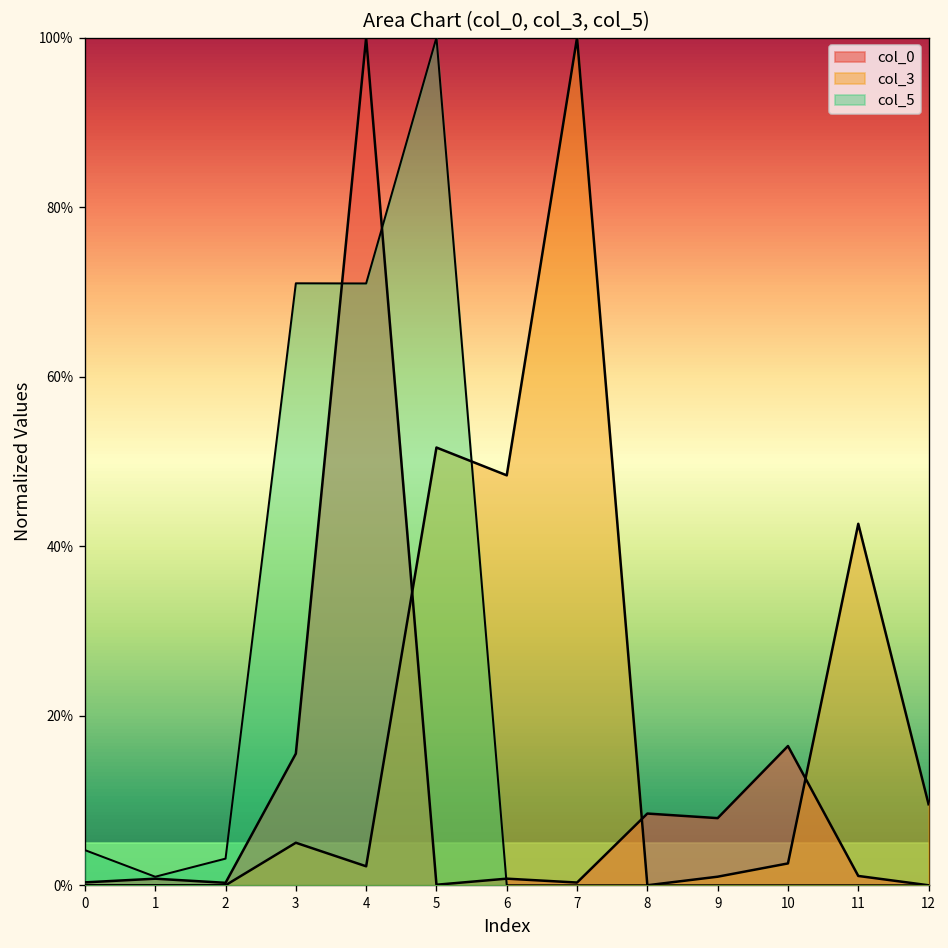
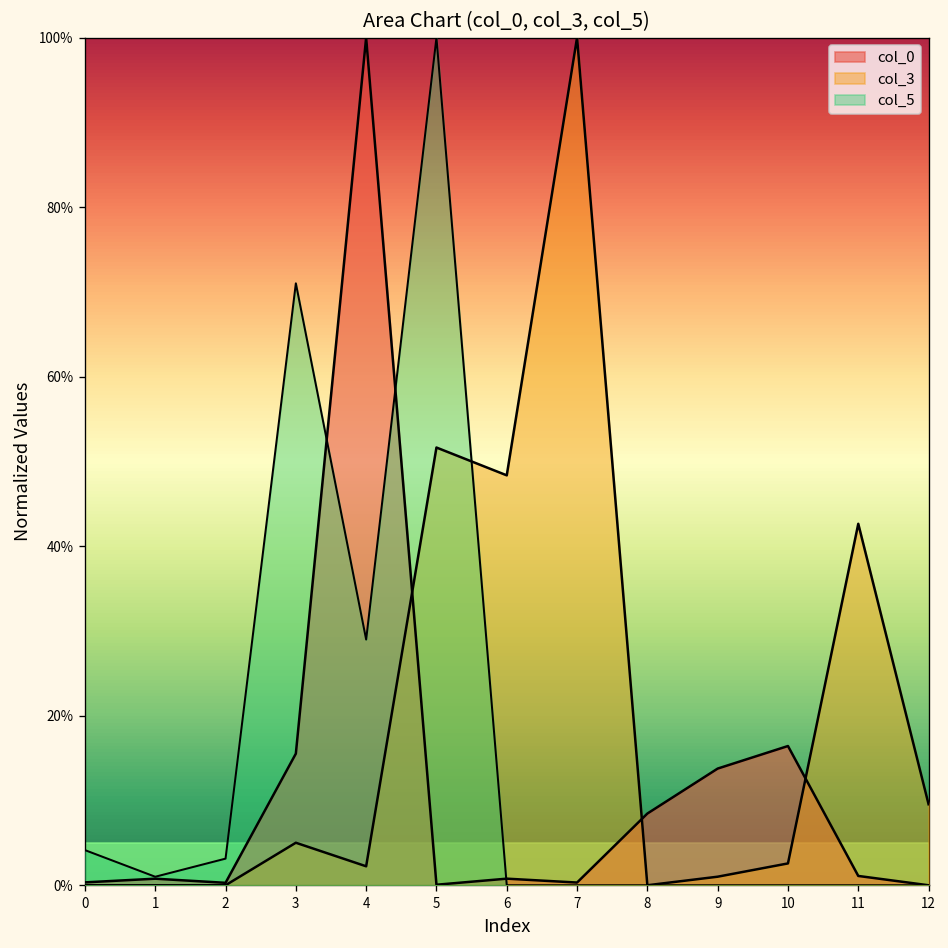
  {
    "col_0": {
      "3": "16%",
      "4": "100%",
      "8": "8%",
-     "9": "8%",
+     "9": "14%",
      "10": "16%"
    },
    "col_3": {
      "3": "5%",
      "5": "52%",
      "6": "48%",
      "7": "100%",
      "11": "43%",
      "12": "10%"
    },
    "col_5": {
      "3": "71%",
-     "4": "71%",
+     "4": "29%",
      "5": "100%"
    }
  }
